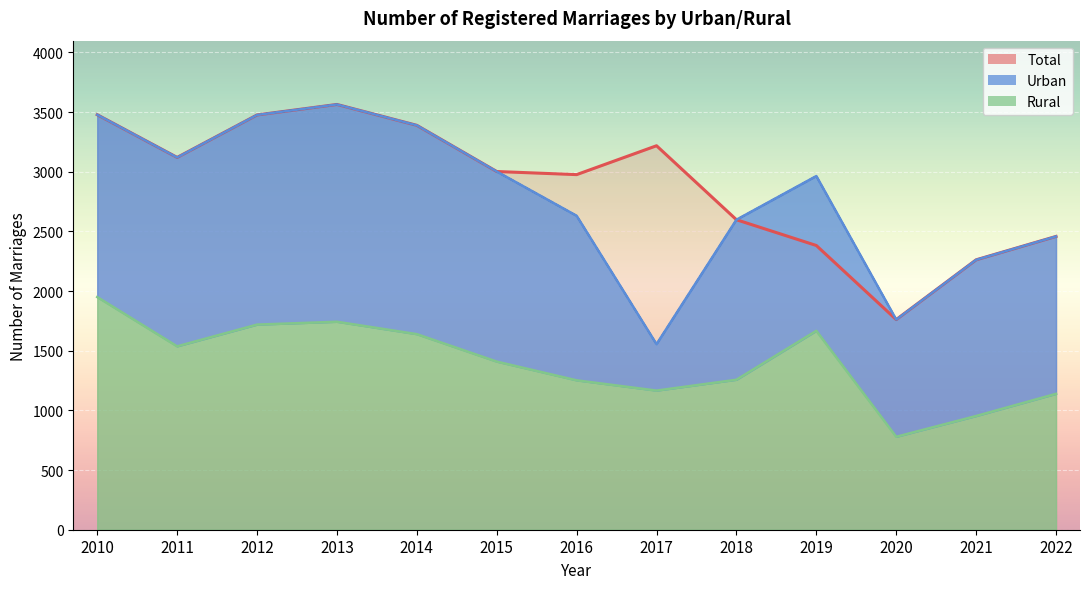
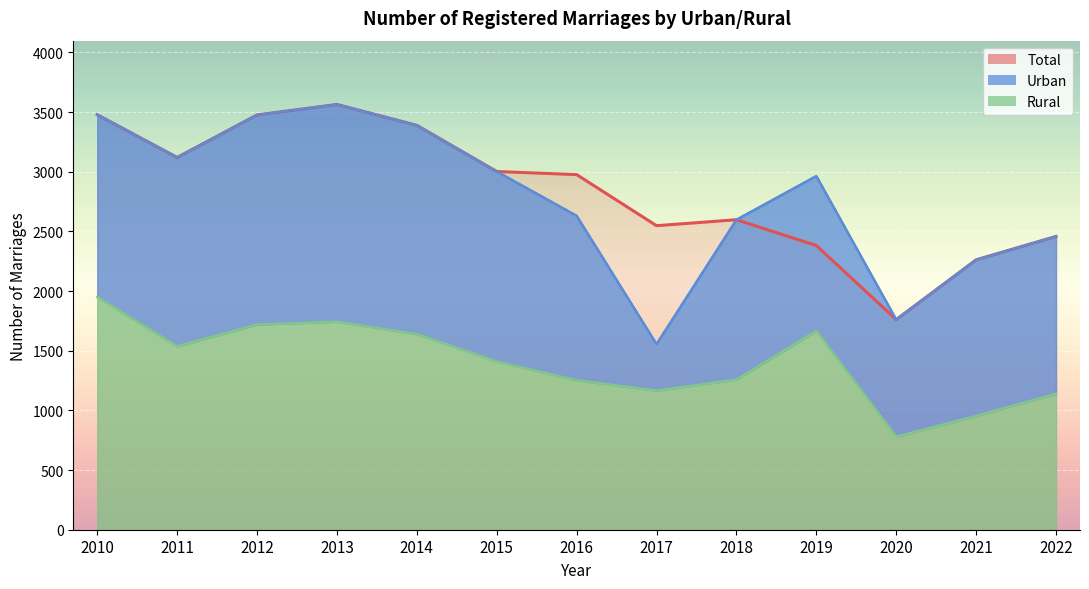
  {
    "Rural": {
      "2010": 1950,
      "2011": 1540,
      "2012": 1720,
      "2013": 1740,
      "2014": 1640,
      "2015": 1410,
      "2016": 1250,
      "2017": 1170,
      "2018": 1260,
      "2019": 1670,
      "2020": 780,
      "2021": 950,
      "2022": 1140
    },
    "Urban": {
      "2016": 1380,
      "2017": 390,
      "2019": 1300
    },
    "Total": {
      "2016": 2980,
-     "2017": 3220,
+     "2017": 2550,
      "2019": 2380
    }
  }
